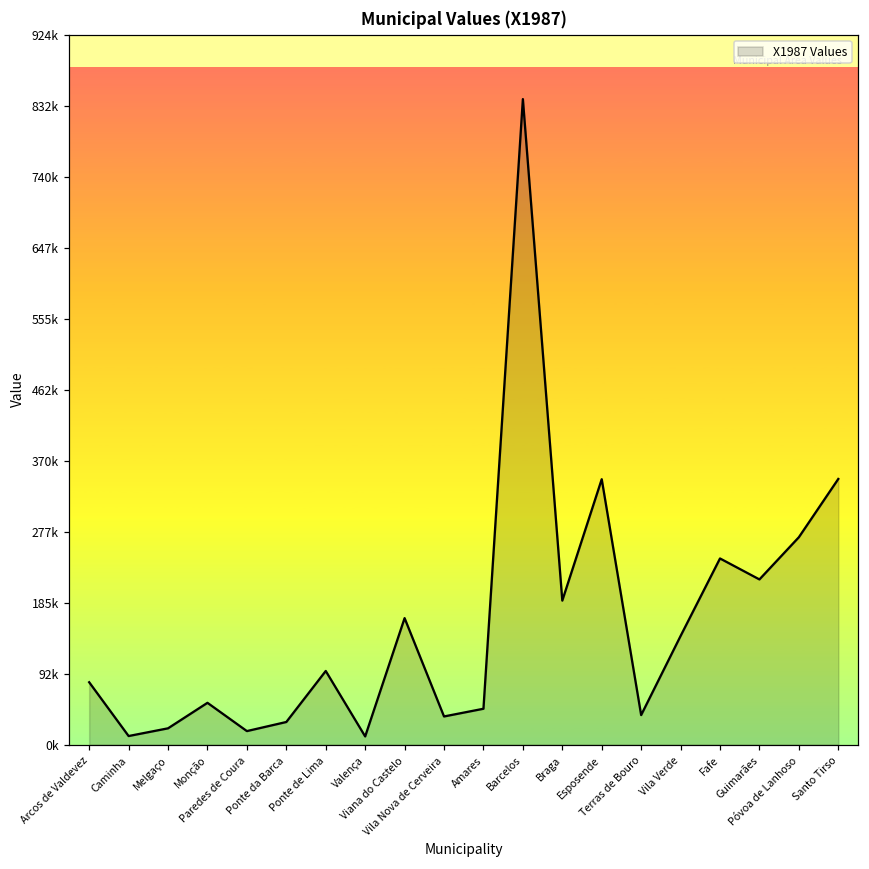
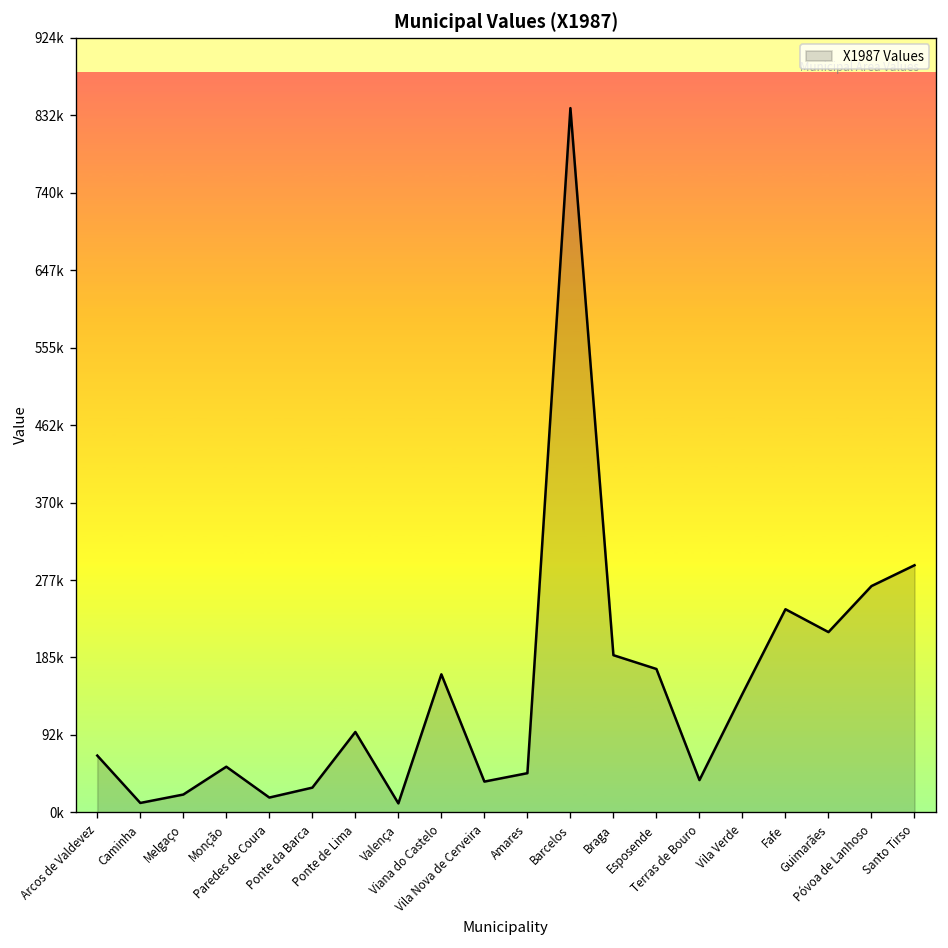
  {
-   "Arcos de Valdevez": 80000,
+   "Arcos de Valdevez": 70000,
    "Caminha": 10000,
    "Melgaço": 20000,
    "Monção": 50000,
    "Paredes de Coura": 20000,
    "Ponte da Barca": 30000,
    "Ponte de Lima": 100000,
    "Valença": 10000,
    "Viana do Castelo": 160000,
    "Vila Nova de Cerveira": 40000,
    "Amares": 50000,
    "Barcelos": 840000,
    "Braga": 190000,
-   "Esposende": 350000,
+   "Esposende": 170000,
    "Terras de Bouro": 40000,
    "Vila Verde": 140000,
    "Fafe": 240000,
    "Guimarães": 220000,
    "Póvoa de Lanhoso": 270000,
-   "Santo Tirso": 350000
+   "Santo Tirso": 290000
  }
